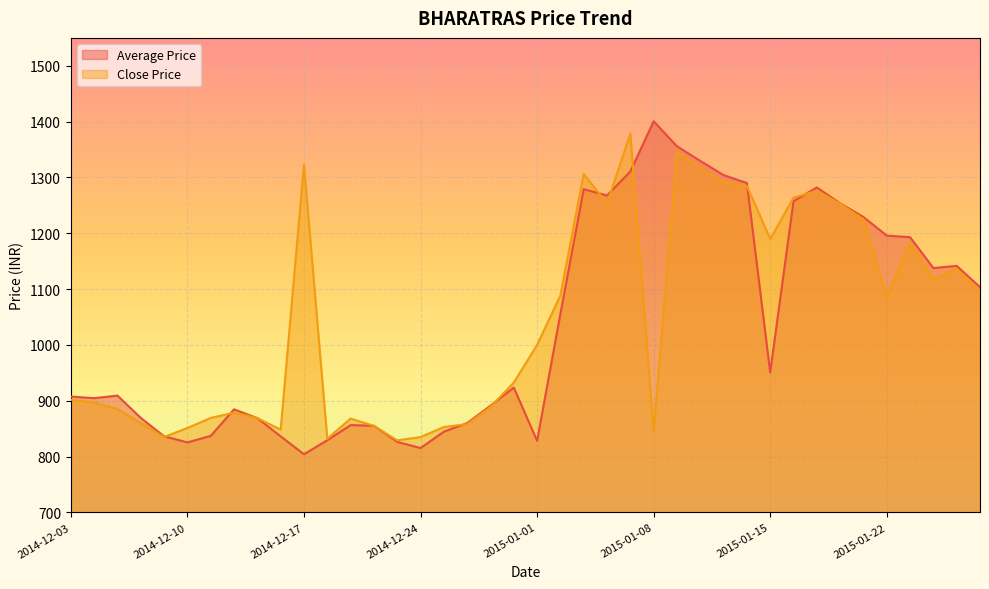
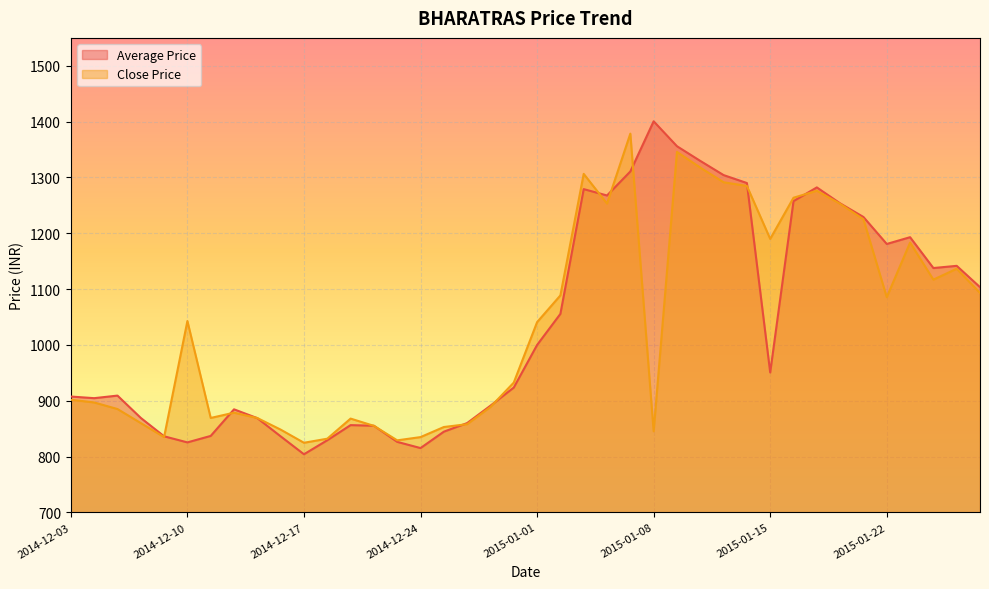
  {
    "Average Price": {
      "2014-12-03": 910,
      "2014-12-10": 830,
      "2014-12-17": 800,
      "2014-12-24": 820,
-     "2015-01-01": 830,
+     "2015-01-01": 1000,
      "2015-01-08": 1400,
      "2015-01-15": 950,
-     "2015-01-22": 1200
+     "2015-01-22": 1180
    },
    "Close Price": {
      "2014-12-03": 900,
-     "2014-12-10": 850,
-     "2014-12-17": 1320,
+     "2014-12-10": 1040,
+     "2014-12-17": 820,
      "2014-12-24": 830,
-     "2015-01-01": 1000,
+     "2015-01-01": 1040,
      "2015-01-08": 850,
      "2015-01-15": 1190,
      "2015-01-22": 1090
    }
  }
